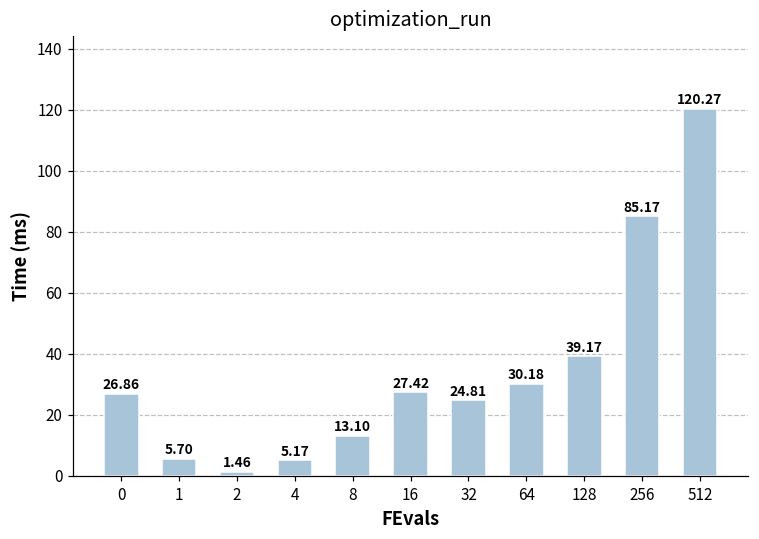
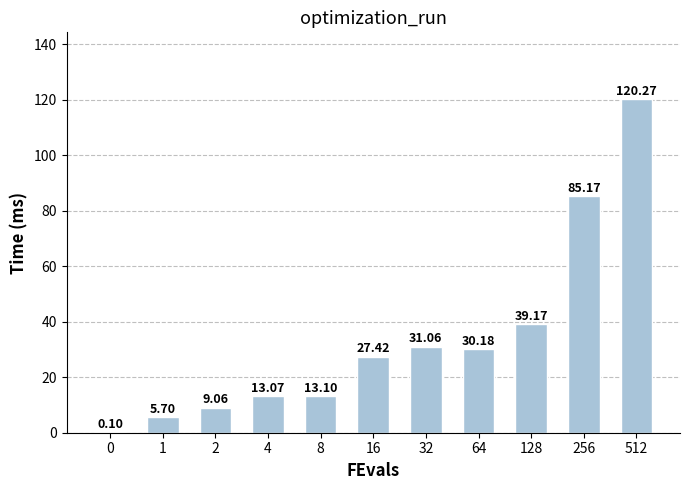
  {
-   "0": 26.86,
+   "0": 0.10,
    "1": 5.70,
-   "2": 1.46,
-   "4": 5.17,
+   "2": 9.06,
+   "4": 13.07,
    "8": 13.10,
    "16": 27.42,
-   "32": 24.81,
+   "32": 31.06,
    "64": 30.18,
    "128": 39.17,
    "256": 85.17,
    "512": 120.27
  }
